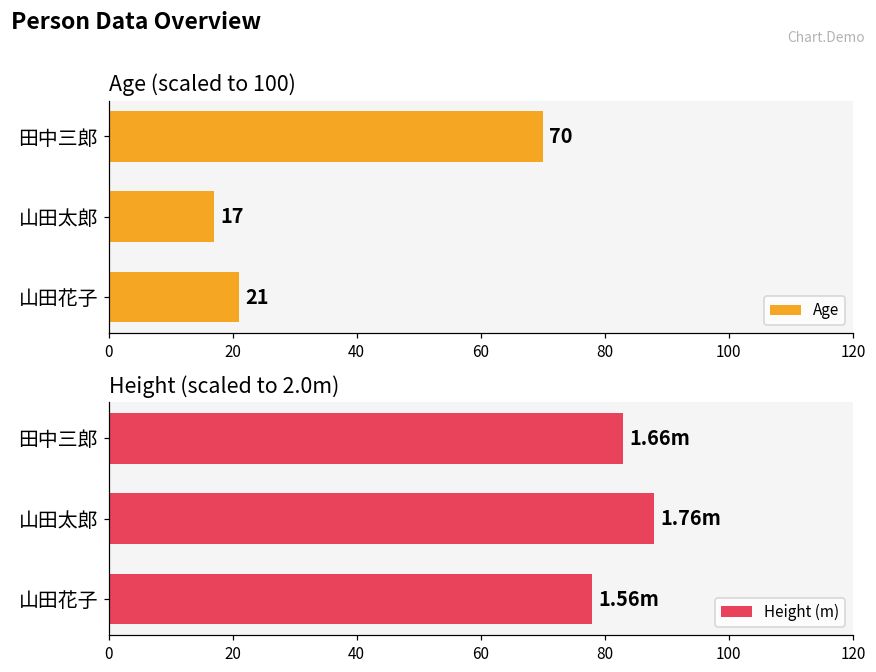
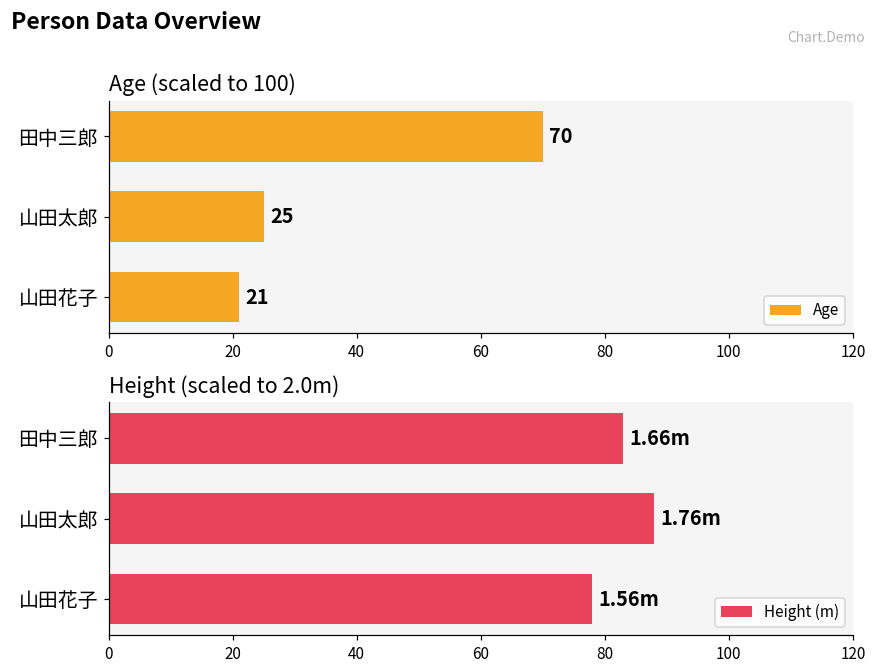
  {
    "Age (scaled to 100)": {
      "田中三郎": 70,
-     "山田太郎": 17,
+     "山田太郎": 25,
      "山田花子": 21
    }
  }
